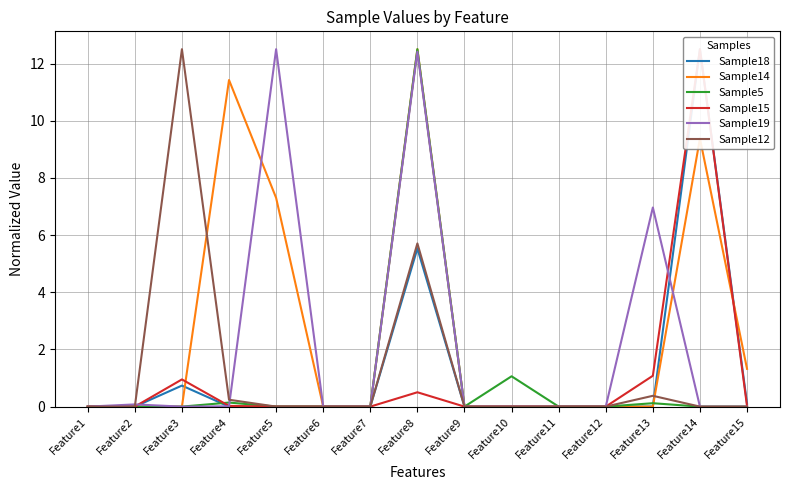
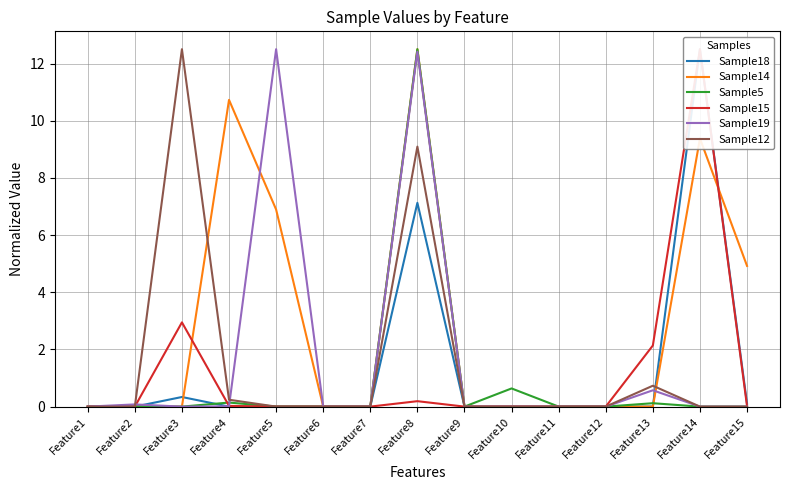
  {
    "Sample18": {
-     "Feature3": 0.7,
-     "Feature8": 5.5,
+     "Feature3": 0.3,
+     "Feature8": 7.1,
      "Feature15": 0.1
    },
    "Sample14": {
-     "Feature4": 11.4,
-     "Feature5": 7.3,
-     "Feature15": 1.3
+     "Feature4": 10.7,
+     "Feature5": 6.9,
+     "Feature15": 4.9
    },
    "Sample5": {
      "Feature4": 0.1,
-     "Feature10": 1.1,
+     "Feature10": 0.6,
      "Feature13": 0.1
    },
    "Sample15": {
-     "Feature3": 1.0,
-     "Feature8": 0.5,
-     "Feature13": 1.1
+     "Feature3": 2.9,
+     "Feature8": 0.2,
+     "Feature13": 2.1
    },
    "Sample19": {
      "Feature5": 12.5,
-     "Feature13": 7.0
+     "Feature13": 0.6
    },
    "Sample12": {
      "Feature3": 12.5,
      "Feature4": 0.2,
-     "Feature8": 5.7,
-     "Feature13": 0.4
+     "Feature8": 9.1,
+     "Feature13": 0.7
    }
  }
